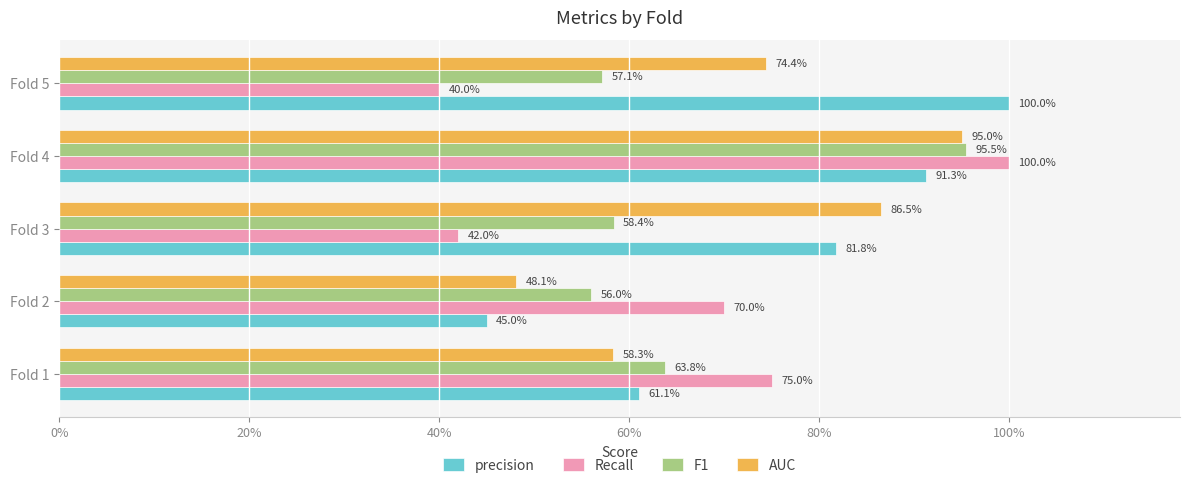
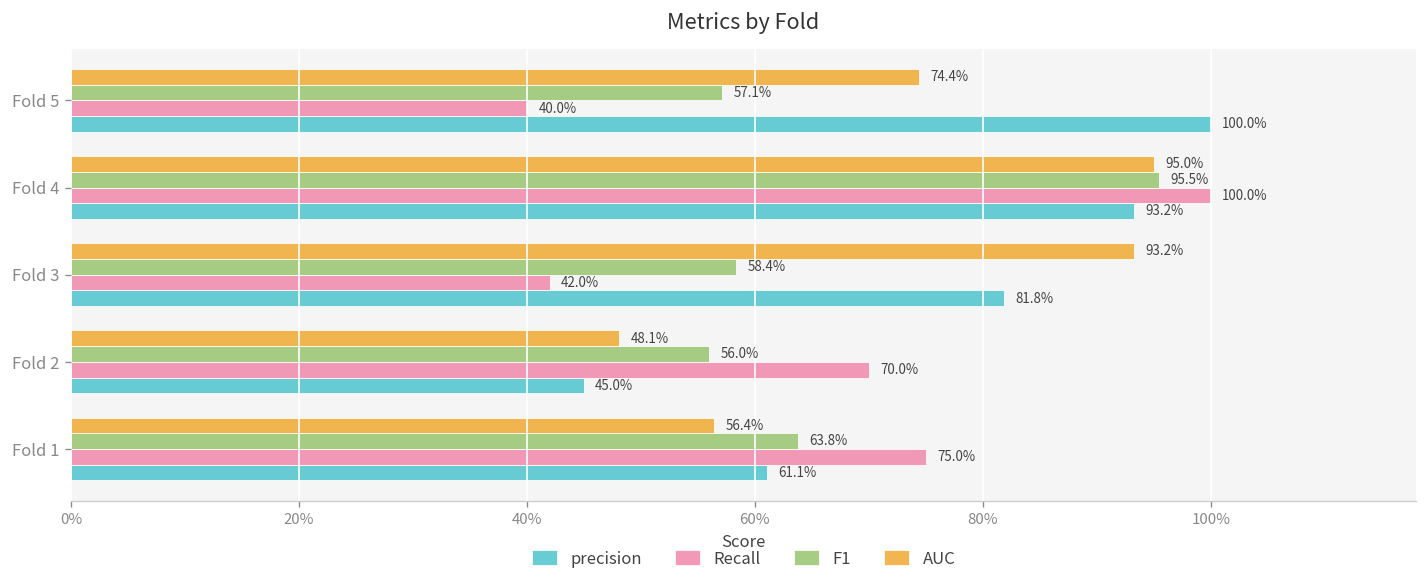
  {
    "precision": {
      "Fold 5": "100.0%",
-     "Fold 4": "91.3%",
+     "Fold 4": "93.2%",
      "Fold 3": "81.8%",
      "Fold 2": "45.0%",
      "Fold 1": "61.1%"
    },
    "Recall": {
      "Fold 5": "40.0%",
      "Fold 4": "100.0%",
      "Fold 3": "42.0%",
      "Fold 2": "70.0%",
      "Fold 1": "75.0%"
    },
    "F1": {
      "Fold 5": "57.1%",
      "Fold 4": "95.5%",
      "Fold 3": "58.4%",
      "Fold 2": "56.0%",
      "Fold 1": "63.8%"
    },
    "AUC": {
      "Fold 5": "74.4%",
      "Fold 4": "95.0%",
-     "Fold 3": "86.5%",
+     "Fold 3": "93.2%",
      "Fold 2": "48.1%",
-     "Fold 1": "58.3%"
+     "Fold 1": "56.4%"
    }
  }
